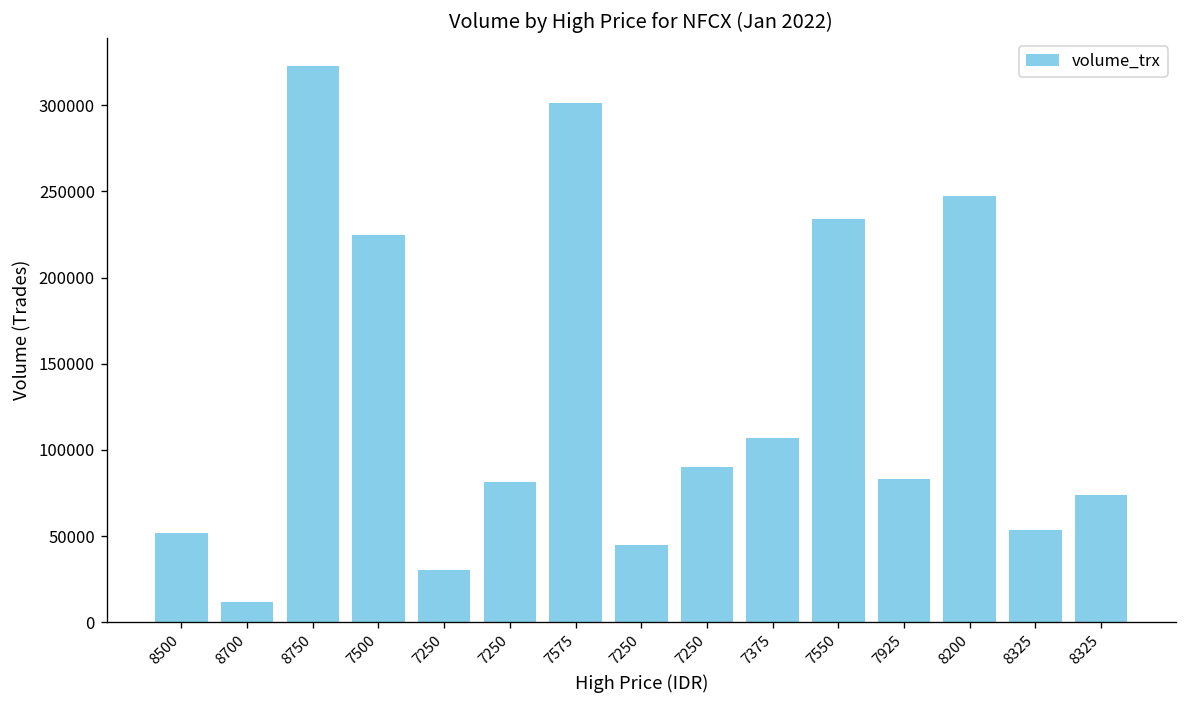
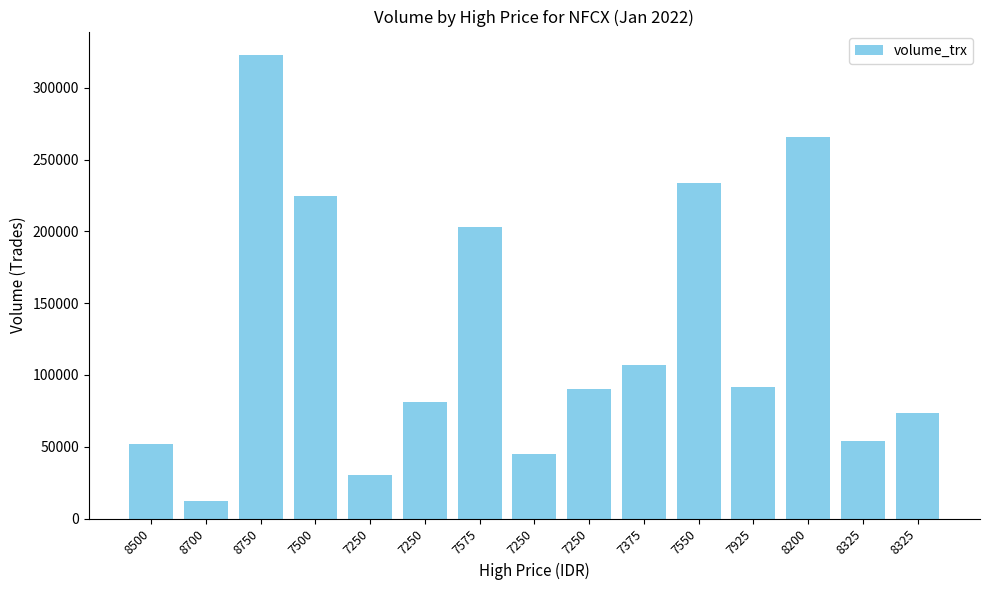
  {
    "8500": 52000,
    "8700": 12000,
    "8750": 323000,
    "7500": 225000,
-   "7575": 301000,
+   "7575": 203000,
    "7375": 107000,
    "7550": 234000,
-   "7925": 83000,
-   "8200": 247000
+   "7925": 92000,
+   "8200": 266000
  }
